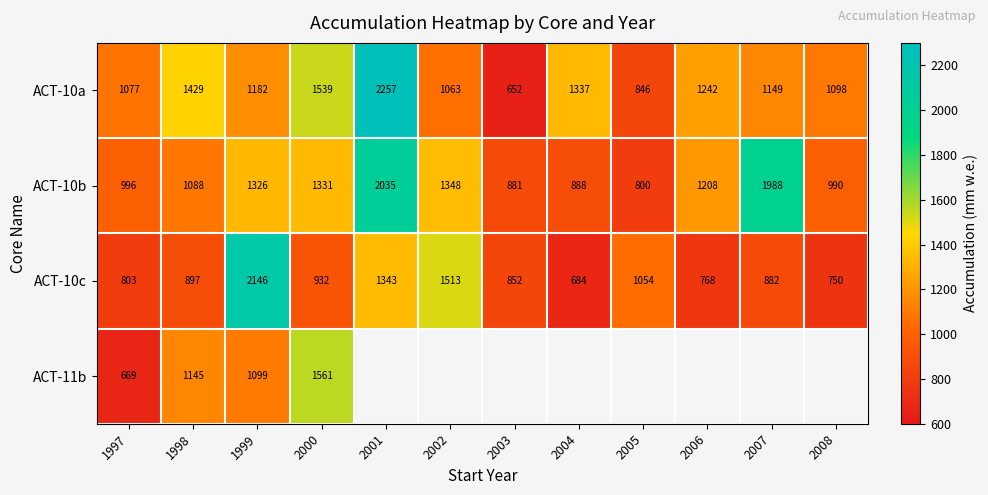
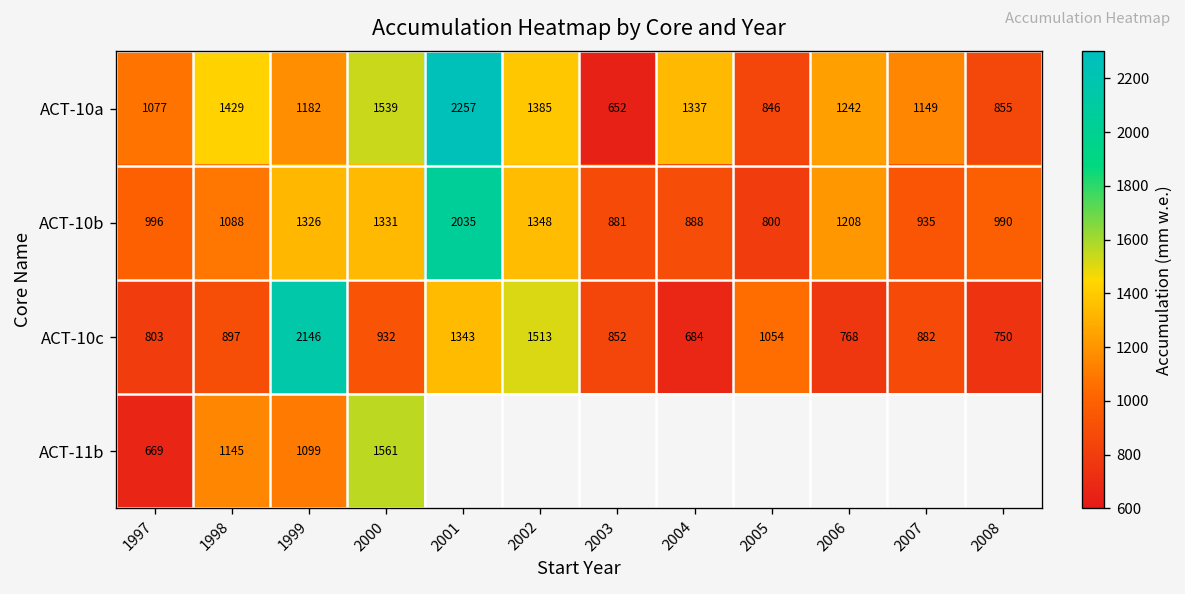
  {
    "ACT-10a": {
      "1997": 1077,
      "1998": 1429,
      "1999": 1182,
      "2000": 1539,
      "2001": 2257,
-     "2002": 1063,
+     "2002": 1385,
      "2003": 652,
      "2004": 1337,
      "2005": 846,
      "2006": 1242,
      "2007": 1149,
-     "2008": 1098
+     "2008": 855
    },
    "ACT-10b": {
      "1997": 996,
      "1998": 1088,
      "1999": 1326,
      "2000": 1331,
      "2001": 2035,
      "2002": 1348,
      "2003": 881,
      "2004": 888,
      "2005": 800,
      "2006": 1208,
-     "2007": 1988,
+     "2007": 935,
      "2008": 990
    },
    "ACT-10c": {
      "1997": 803,
      "1998": 897,
      "1999": 2146,
      "2000": 932,
      "2001": 1343,
      "2002": 1513,
      "2003": 852,
      "2004": 684,
      "2005": 1054,
      "2006": 768,
      "2007": 882,
      "2008": 750
    },
    "ACT-11b": {
      "1997": 669,
      "1998": 1145,
      "1999": 1099,
      "2000": 1561
    }
  }
